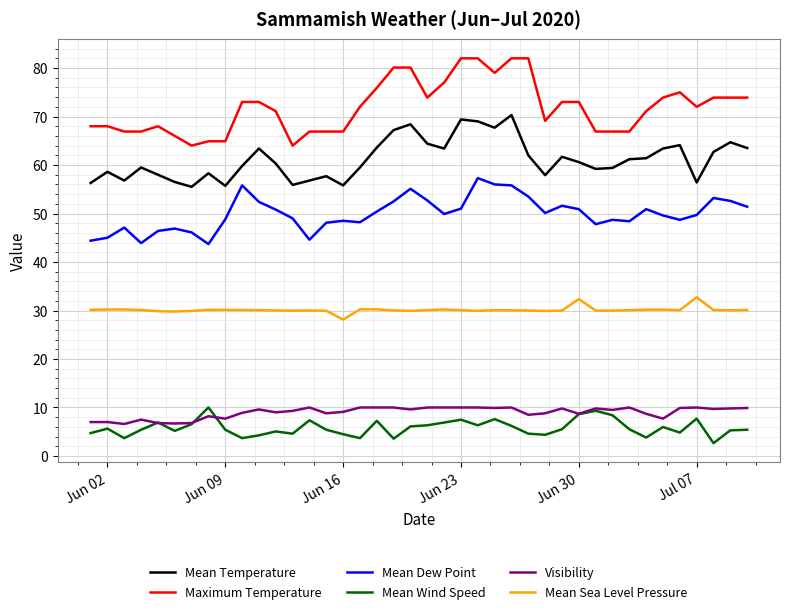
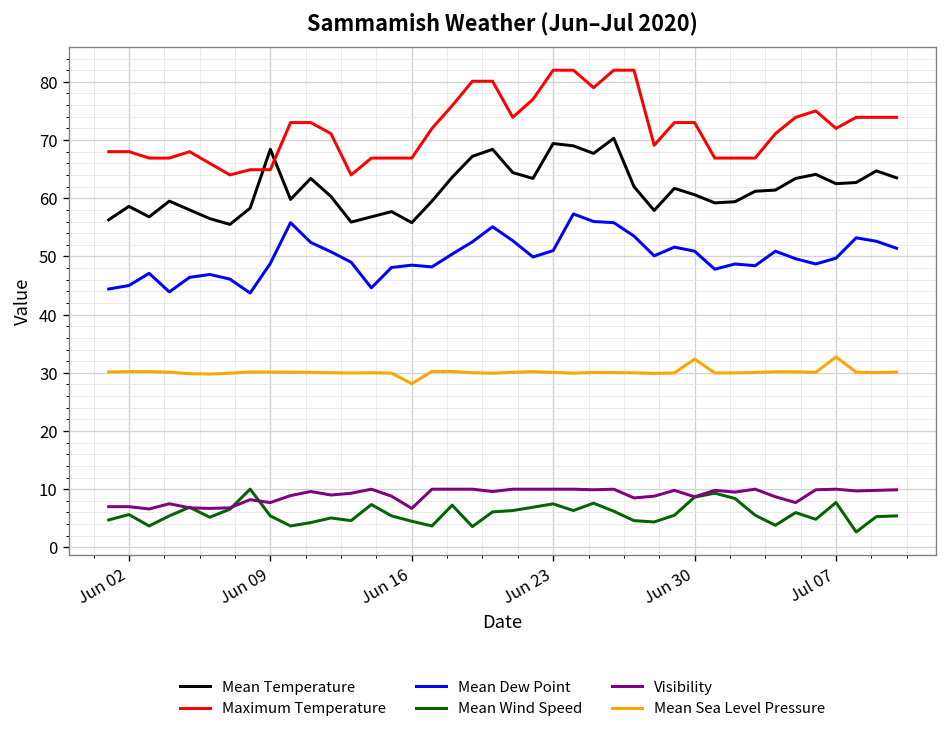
  {
    "Mean Temperature": {
      "Jun 02": 59,
-     "Jun 09": 56,
+     "Jun 09": 68,
      "Jun 16": 56,
      "Jun 23": 69,
      "Jun 30": 61,
-     "Jul 07": 56
+     "Jul 07": 63
    },
    "Maximum Temperature": {
      "Jun 02": 68,
      "Jun 09": 65,
      "Jun 16": 67,
      "Jun 23": 82,
      "Jun 30": 73,
      "Jul 07": 72
    },
    "Mean Dew Point": {
      "Jun 02": 45,
      "Jun 09": 49,
      "Jun 16": 49,
      "Jun 23": 51,
      "Jun 30": 51,
      "Jul 07": 50
    },
    "Mean Wind Speed": {
      "Jun 02": 6,
      "Jun 09": 5,
      "Jun 16": 4,
      "Jun 23": 7,
      "Jul 07": 8
    },
    "Visibility": {
      "Jun 02": 7,
      "Jun 09": 8,
-     "Jun 16": 9,
+     "Jun 16": 7,
      "Jun 23": 10,
      "Jul 07": 10
    },
    "Mean Sea Level Pressure": {
      "Jun 02": 30,
      "Jun 09": 30,
      "Jun 16": 28,
      "Jun 23": 30,
      "Jun 30": 32,
      "Jul 07": 33
    }
  }
